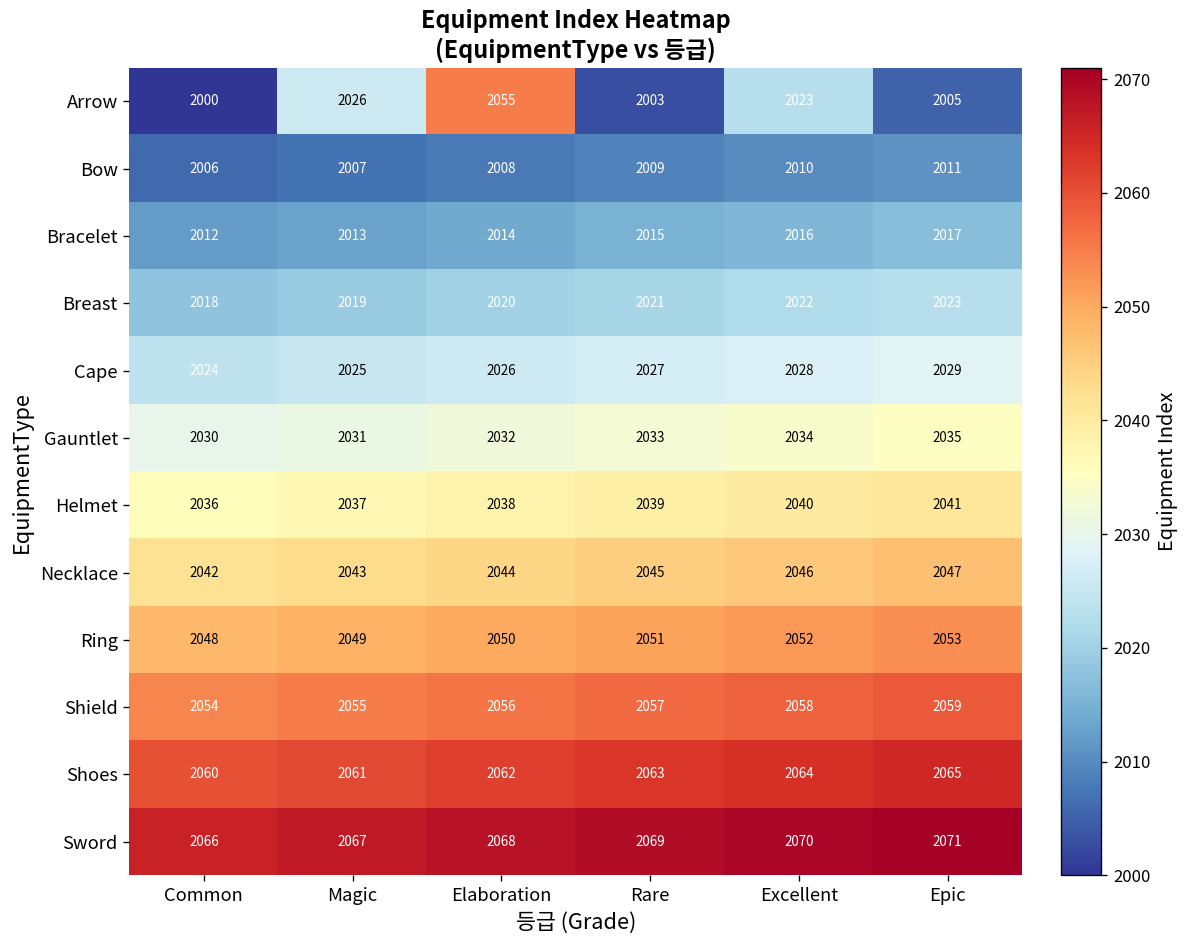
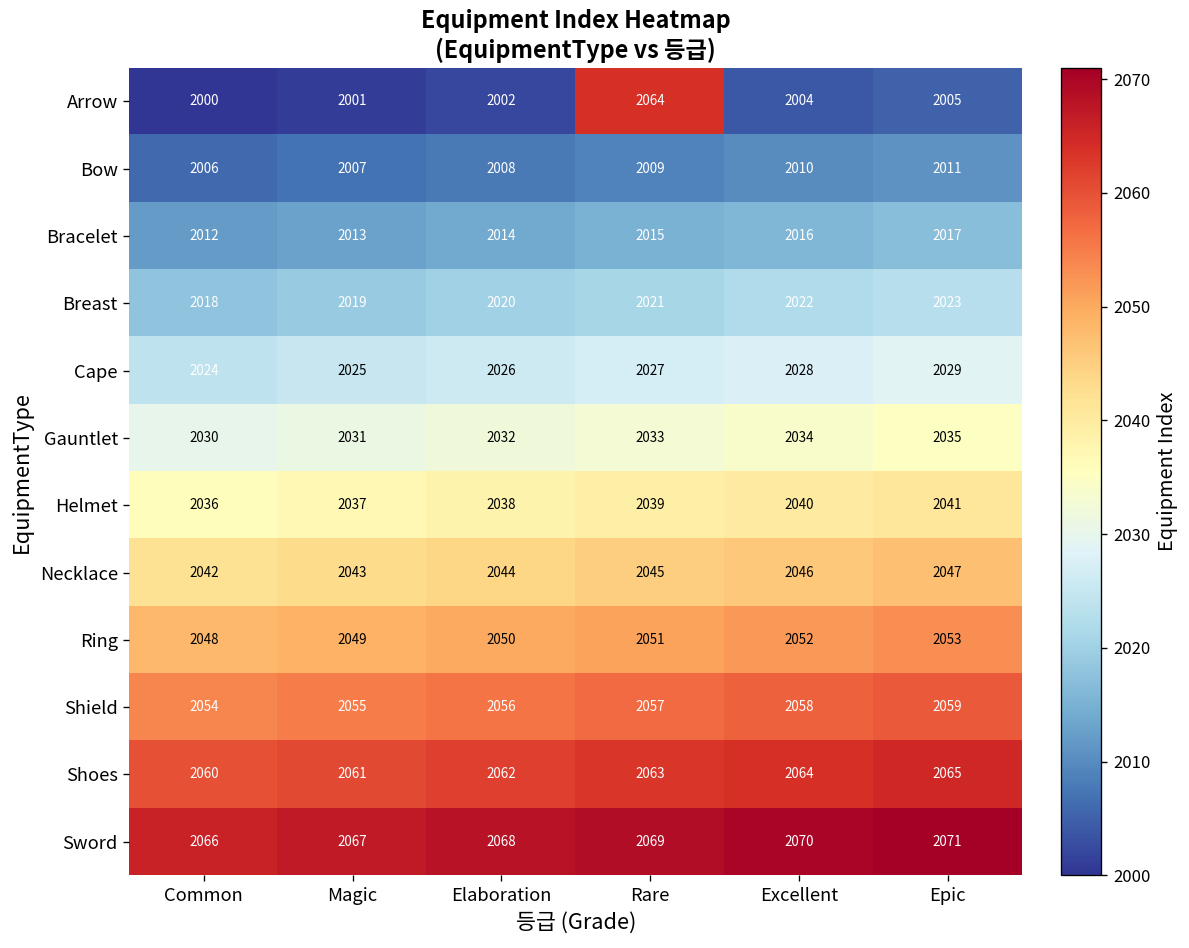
  {
    "Arrow": {
      "Common": 2000,
-     "Magic": 2026,
-     "Elaboration": 2055,
-     "Rare": 2003,
-     "Excellent": 2023,
+     "Magic": 2001,
+     "Elaboration": 2002,
+     "Rare": 2064,
+     "Excellent": 2004,
      "Epic": 2005
    },
    "Bow": {
      "Common": 2006,
      "Magic": 2007,
      "Elaboration": 2008,
      "Rare": 2009,
      "Excellent": 2010,
      "Epic": 2011
    },
    "Bracelet": {
      "Common": 2012,
      "Magic": 2013,
      "Elaboration": 2014,
      "Rare": 2015,
      "Excellent": 2016,
      "Epic": 2017
    },
    "Breast": {
      "Common": 2018,
      "Magic": 2019,
      "Elaboration": 2020,
      "Rare": 2021,
      "Excellent": 2022,
      "Epic": 2023
    },
    "Cape": {
      "Common": 2024,
      "Magic": 2025,
      "Elaboration": 2026,
      "Rare": 2027,
      "Excellent": 2028,
      "Epic": 2029
    },
    "Gauntlet": {
      "Common": 2030,
      "Magic": 2031,
      "Elaboration": 2032,
      "Rare": 2033,
      "Excellent": 2034,
      "Epic": 2035
    },
    "Helmet": {
      "Common": 2036,
      "Magic": 2037,
      "Elaboration": 2038,
      "Rare": 2039,
      "Excellent": 2040,
      "Epic": 2041
    },
    "Necklace": {
      "Common": 2042,
      "Magic": 2043,
      "Elaboration": 2044,
      "Rare": 2045,
      "Excellent": 2046,
      "Epic": 2047
    },
    "Ring": {
      "Common": 2048,
      "Magic": 2049,
      "Elaboration": 2050,
      "Rare": 2051,
      "Excellent": 2052,
      "Epic": 2053
    },
    "Shield": {
      "Common": 2054,
      "Magic": 2055,
      "Elaboration": 2056,
      "Rare": 2057,
      "Excellent": 2058,
      "Epic": 2059
    },
    "Shoes": {
      "Common": 2060,
      "Magic": 2061,
      "Elaboration": 2062,
      "Rare": 2063,
      "Excellent": 2064,
      "Epic": 2065
    },
    "Sword": {
      "Common": 2066,
      "Magic": 2067,
      "Elaboration": 2068,
      "Rare": 2069,
      "Excellent": 2070,
      "Epic": 2071
    }
  }
